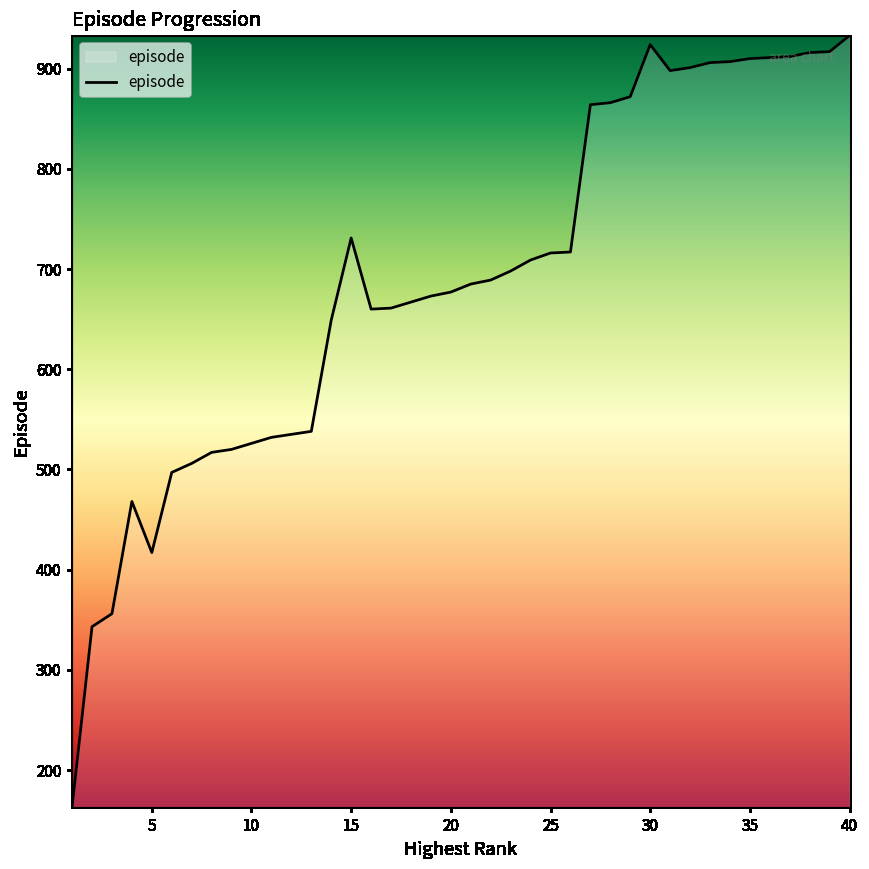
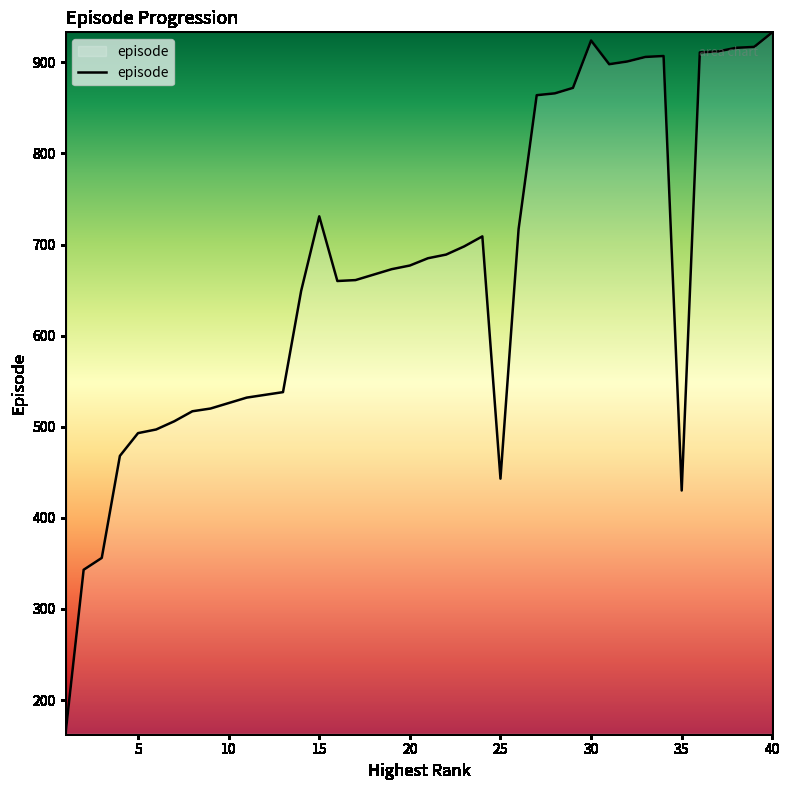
  {
-   "5": 420,
+   "5": 490,
    "10": 530,
    "15": 730,
    "20": 680,
-   "25": 720,
+   "25": 440,
    "30": 920,
-   "35": 910,
+   "35": 430,
    "40": 930
  }
